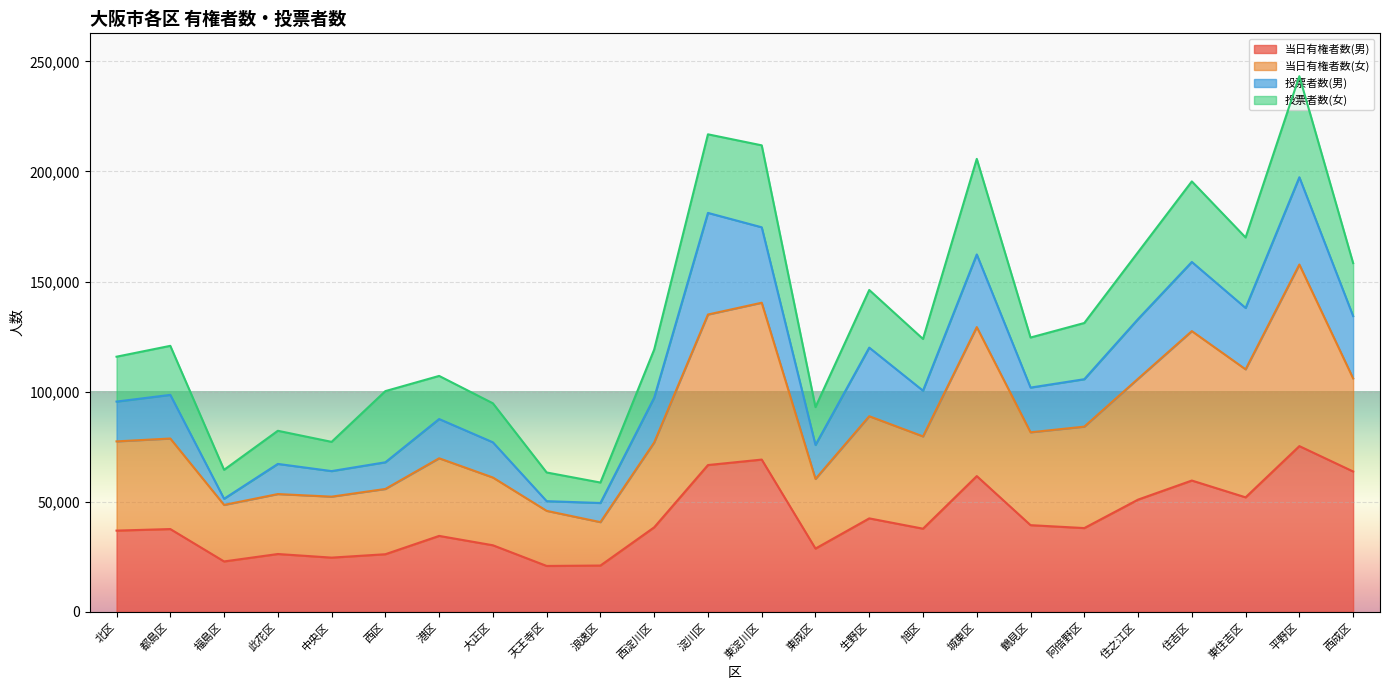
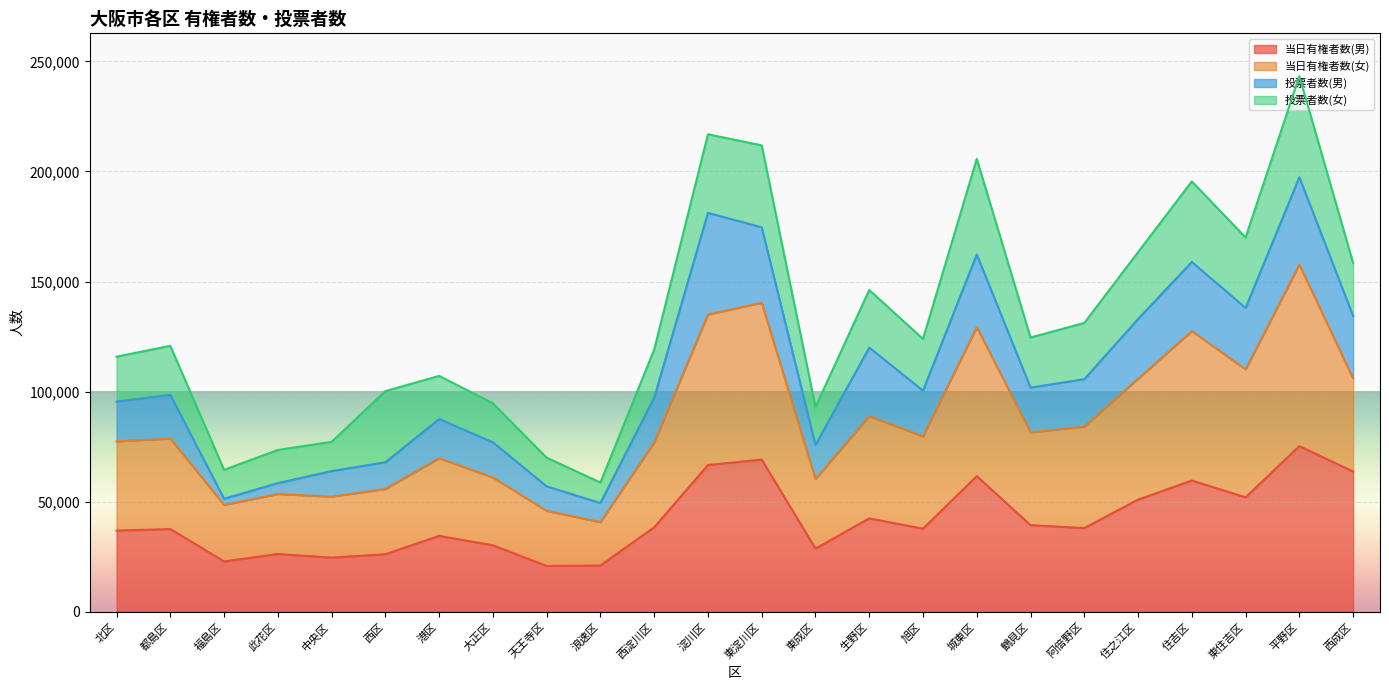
  {
    "投票者数(男)": {
      "北区": "18,000",
      "都島区": "20,000",
      "福島区": "3,000",
-     "此花区": "14,000",
+     "此花区": "5,000",
      "中央区": "12,000",
      "西区": "12,000",
      "港区": "18,000",
      "大正区": "16,000",
-     "天王寺区": "4,000",
+     "天王寺区": "11,000",
      "浪速区": "9,000",
      "西淀川区": "20,000",
      "淀川区": "46,000",
      "東淀川区": "34,000",
      "東成区": "15,000",
      "生野区": "31,000",
      "旭区": "21,000",
      "城東区": "33,000",
      "鶴見区": "20,000",
      "阿倍野区": "22,000",
      "住之江区": "27,000",
      "住吉区": "31,000",
      "東住吉区": "28,000",
      "平野区": "40,000",
      "西成区": "28,000"
    },
    "投票者数(女)": {
      "北区": "20,000",
      "都島区": "22,000",
      "福島区": "13,000",
      "此花区": "15,000",
      "中央区": "13,000",
      "西区": "32,000",
      "港区": "20,000",
      "大正区": "18,000",
      "天王寺区": "13,000",
      "浪速区": "9,000",
      "西淀川区": "22,000",
      "淀川区": "36,000",
      "東淀川区": "37,000",
      "東成区": "17,000",
      "生野区": "26,000",
      "旭区": "23,000",
      "城東区": "43,000",
      "鶴見区": "23,000",
      "阿倍野区": "26,000",
      "住之江区": "30,000",
      "住吉区": "37,000",
      "東住吉区": "32,000",
      "西成区": "24,000"
    }
  }
